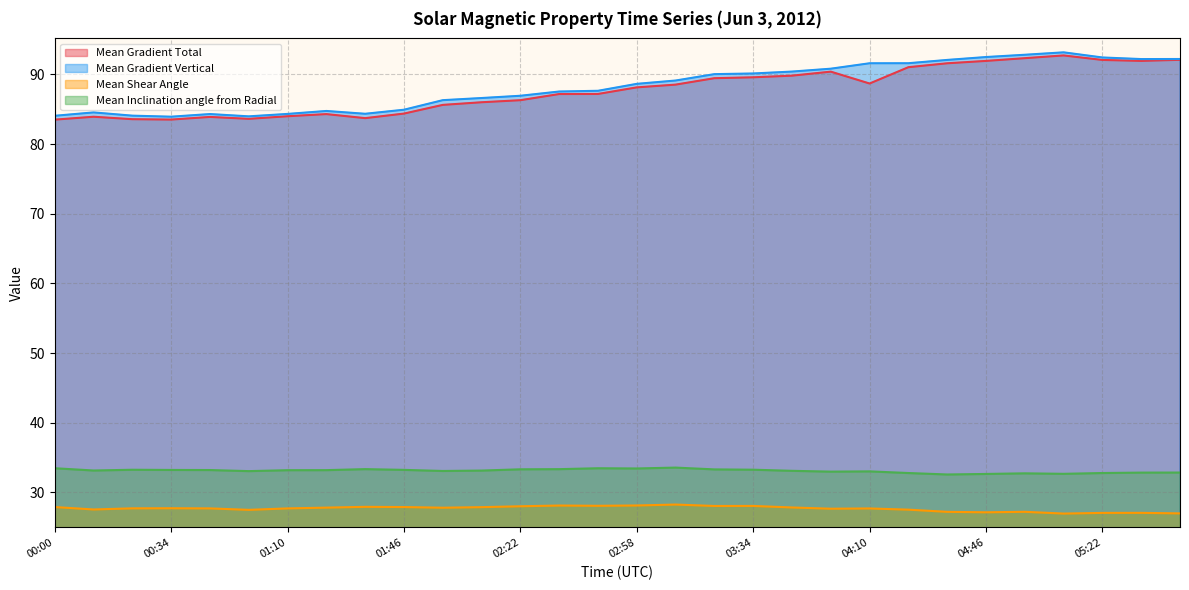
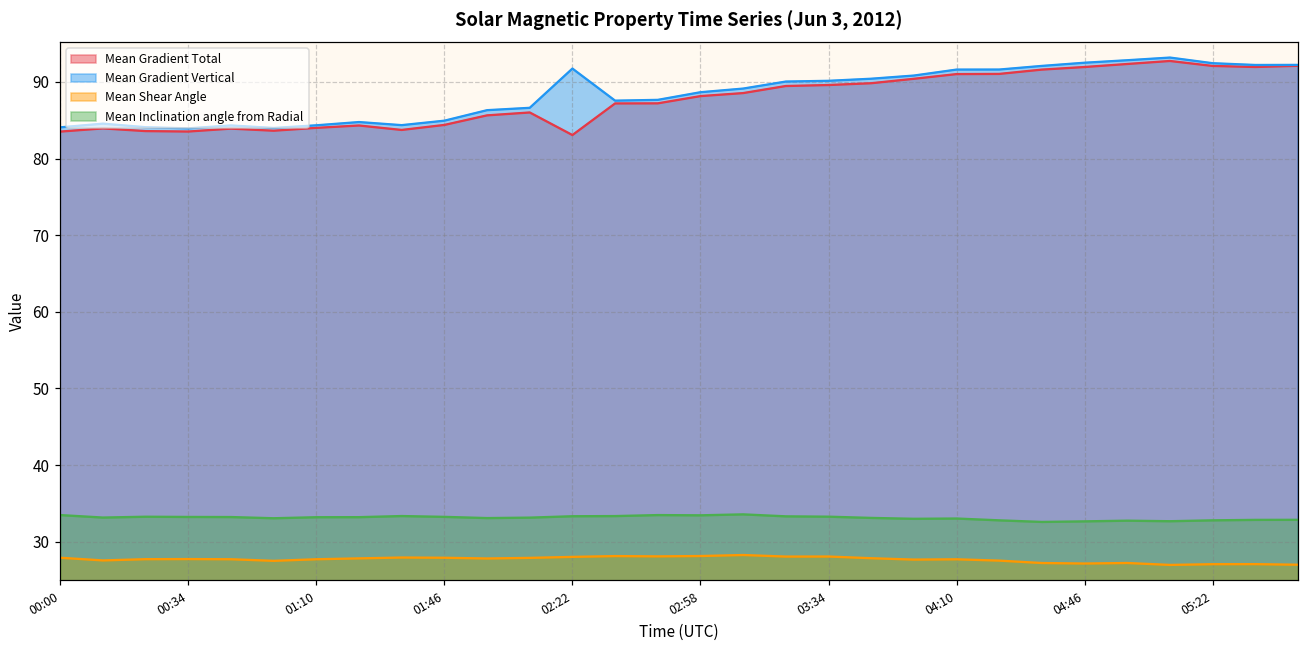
  {
    "Mean Gradient Total": {
      "00:00": 84,
      "00:34": 84,
      "01:46": 84,
-     "02:22": 86,
+     "02:22": 83,
      "02:58": 88,
      "03:34": 90,
-     "04:10": 89,
+     "04:10": 91,
      "04:46": 92
    },
    "Mean Gradient Vertical": {
      "00:00": 84,
      "00:34": 84,
      "01:46": 85,
-     "02:22": 87,
+     "02:22": 92,
      "02:58": 89,
      "03:34": 90,
      "04:10": 92,
      "04:46": 92
    },
    "Mean Shear Angle": {
      "00:00": 28,
      "00:34": 28,
      "01:10": 28,
      "01:46": 28,
      "02:22": 28,
      "02:58": 28,
      "03:34": 28,
      "04:10": 28,
      "04:46": 27,
      "05:22": 27
    },
    "Mean Inclination angle from Radial": {
      "00:00": 33,
      "00:34": 33,
      "01:10": 33,
      "01:46": 33,
      "02:22": 33,
      "02:58": 33,
      "03:34": 33,
      "04:10": 33,
      "04:46": 33,
      "05:22": 33
    }
  }
